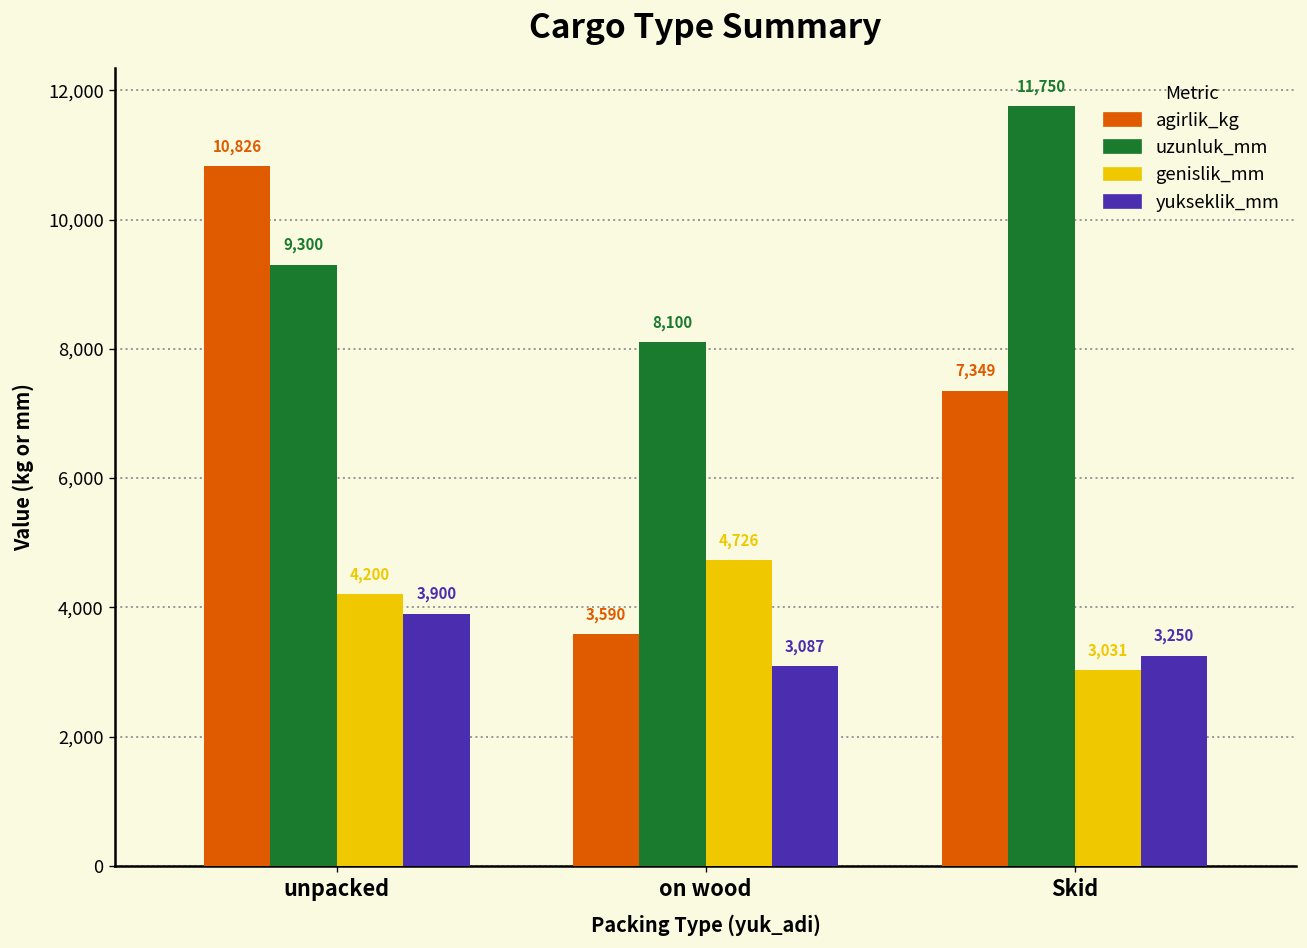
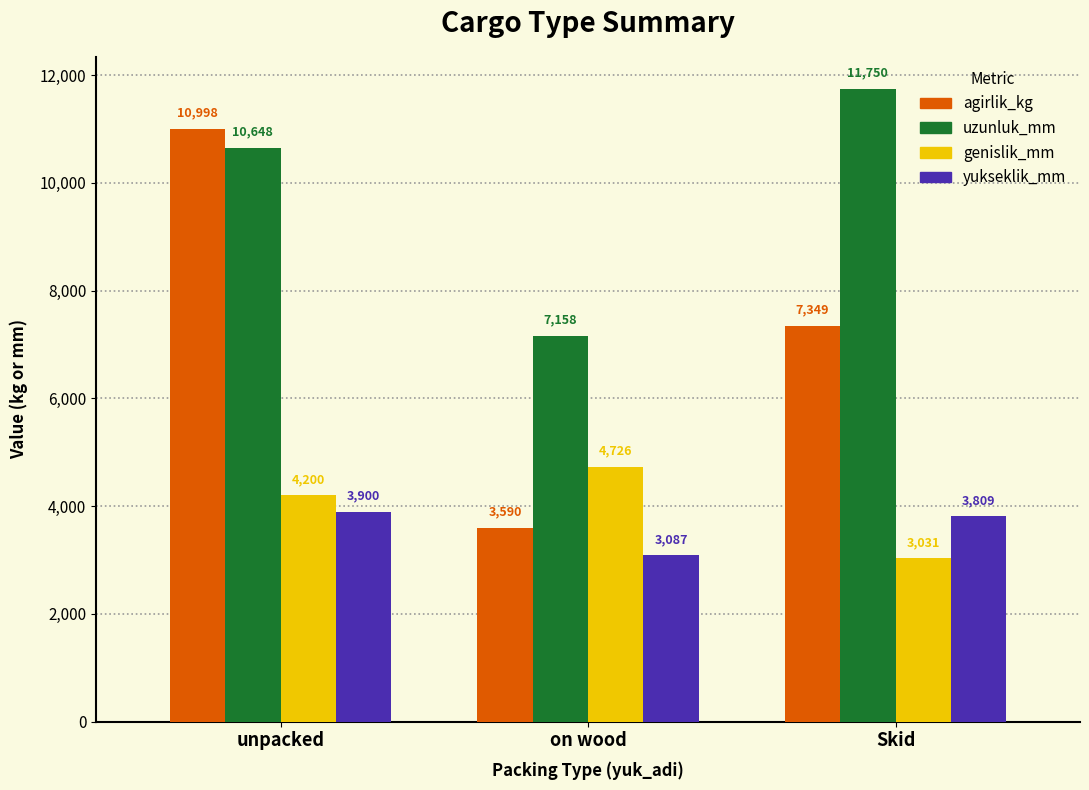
  {
    "agirlik_kg": {
-     "unpacked": "10,826",
+     "unpacked": "10,998",
      "on wood": "3,590",
      "Skid": "7,349"
    },
    "uzunluk_mm": {
-     "unpacked": "9,300",
-     "on wood": "8,100",
+     "unpacked": "10,648",
+     "on wood": "7,158",
      "Skid": "11,750"
    },
    "genislik_mm": {
      "unpacked": "4,200",
      "on wood": "4,726",
      "Skid": "3,031"
    },
    "yukseklik_mm": {
      "unpacked": "3,900",
      "on wood": "3,087",
-     "Skid": "3,250"
+     "Skid": "3,809"
    }
  }
